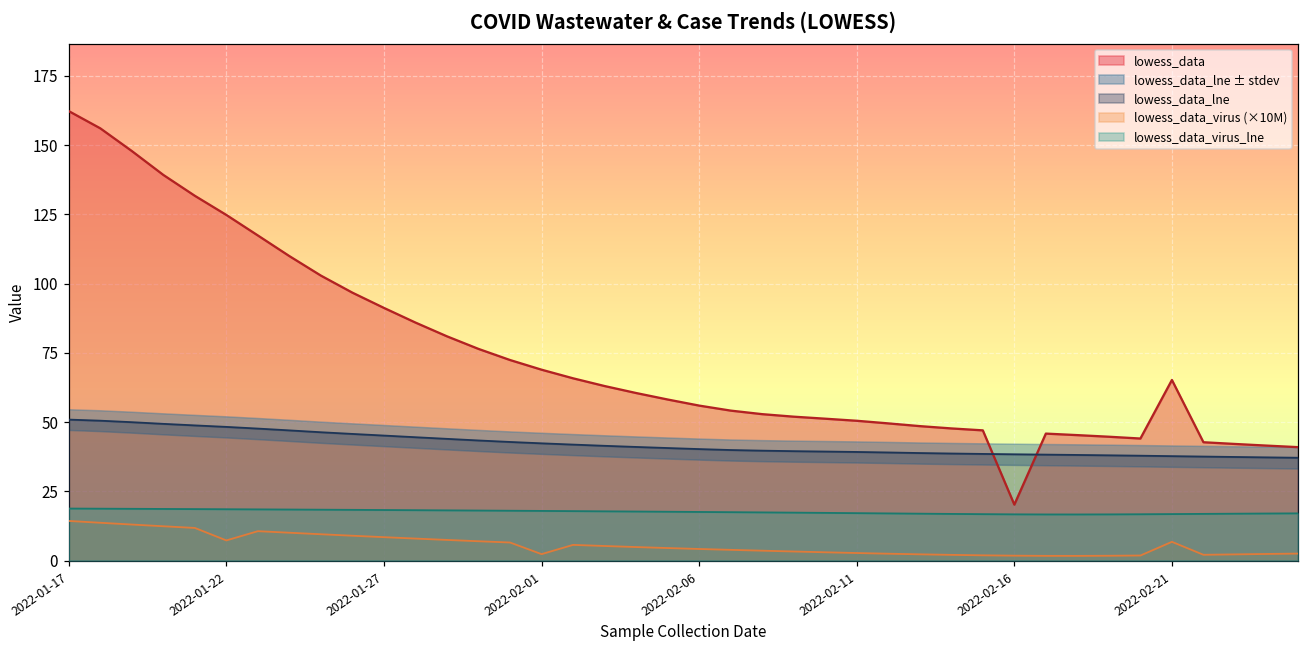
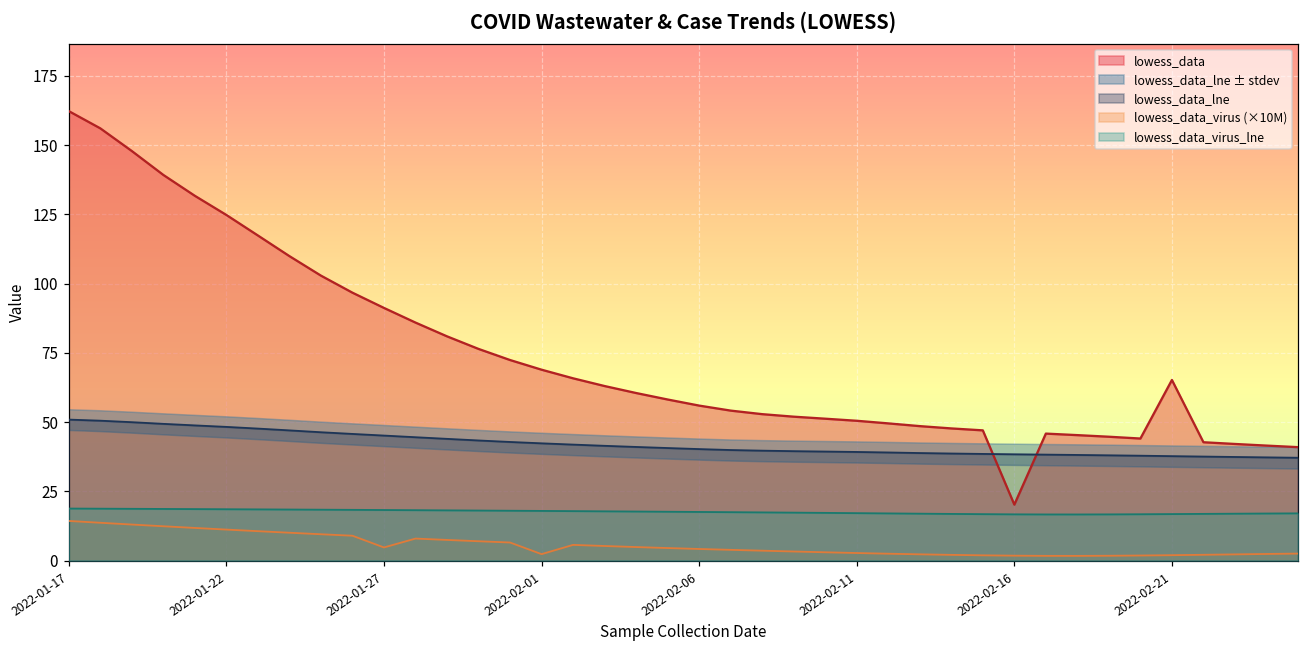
  {
    "lowess_data": {
      "2022-01-17": 162,
      "2022-01-22": 125,
      "2022-01-27": 91,
      "2022-02-01": 69,
      "2022-02-06": 56,
      "2022-02-11": 50,
      "2022-02-16": 20,
      "2022-02-21": 65
    },
    "lowess_data_virus (×10M)": {
      "2022-01-17": 14,
-     "2022-01-22": 7,
-     "2022-01-27": 8,
+     "2022-01-22": 11,
+     "2022-01-27": 5,
      "2022-02-01": 2,
      "2022-02-06": 4,
      "2022-02-11": 3,
      "2022-02-16": 2,
-     "2022-02-21": 7
+     "2022-02-21": 2
    }
  }
